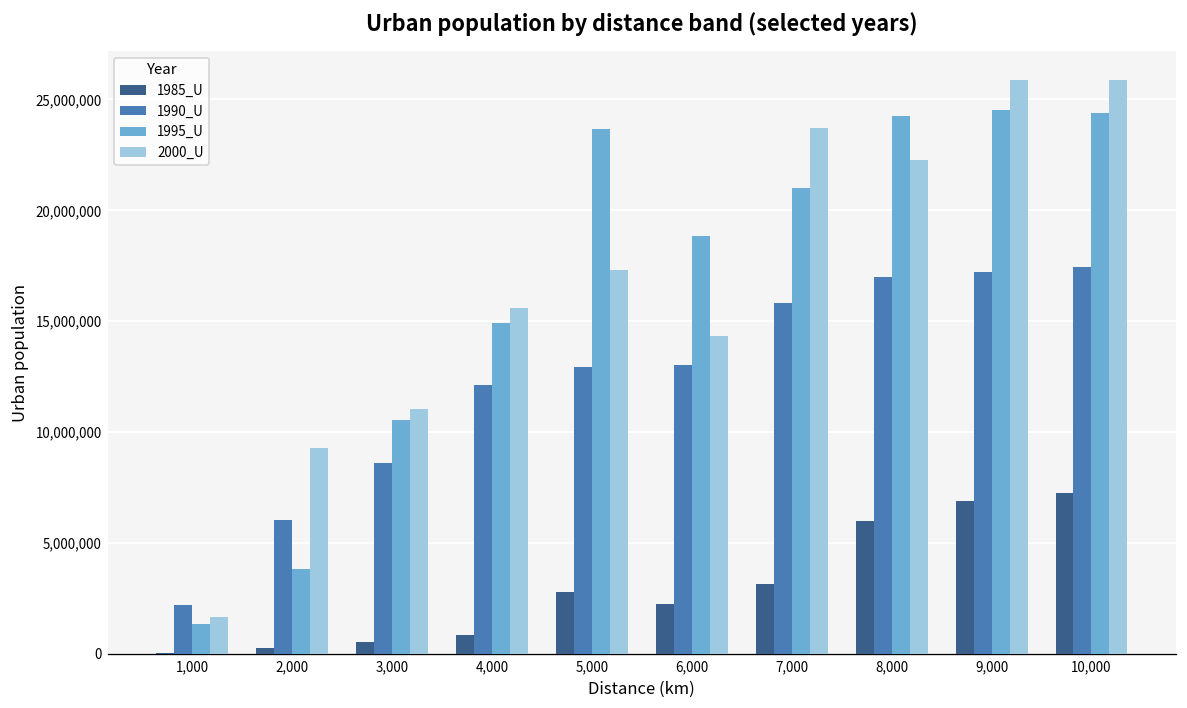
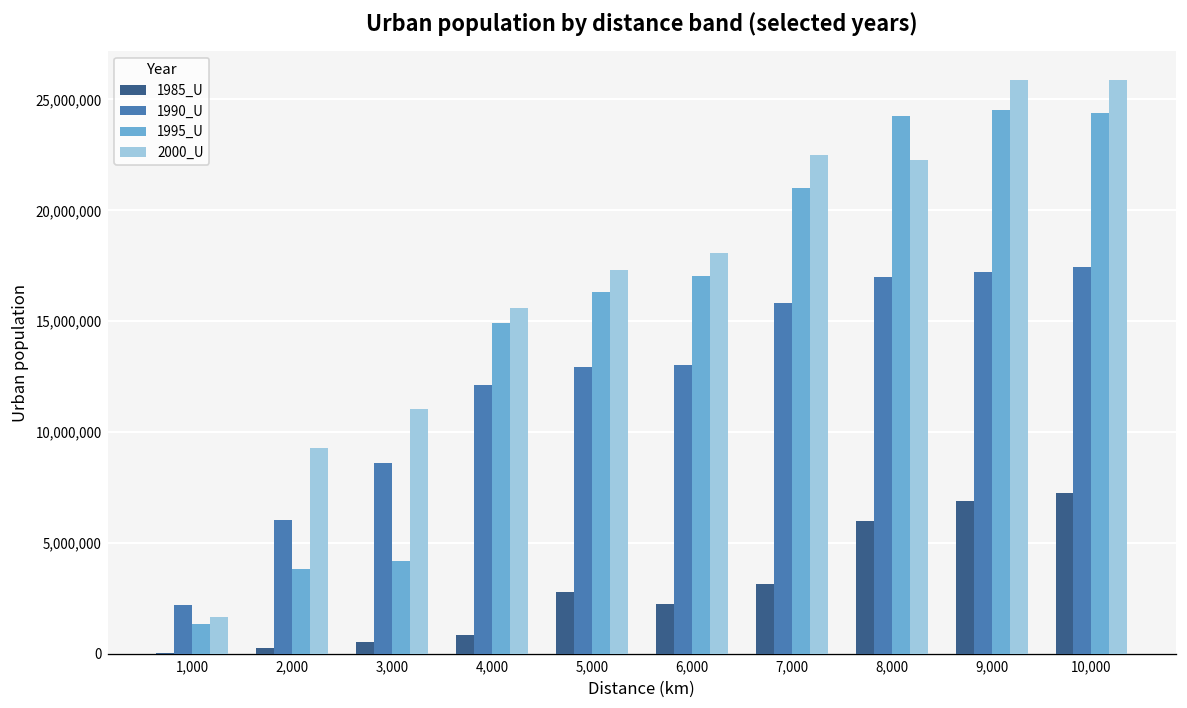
  {
    "1995_U": {
      "1,000": "1,400,000",
      "2,000": "3,800,000",
-     "3,000": "10,500,000",
+     "3,000": "4,200,000",
      "4,000": "14,900,000",
-     "5,000": "23,700,000",
-     "6,000": "18,900,000",
+     "5,000": "16,300,000",
+     "6,000": "17,100,000",
      "7,000": "21,000,000",
      "8,000": "24,300,000",
      "9,000": "24,500,000",
      "10,000": "24,400,000"
    },
    "2000_U": {
      "1,000": "1,700,000",
      "2,000": "9,300,000",
      "3,000": "11,000,000",
      "4,000": "15,600,000",
      "5,000": "17,300,000",
-     "6,000": "14,300,000",
-     "7,000": "23,700,000",
+     "6,000": "18,100,000",
+     "7,000": "22,500,000",
      "8,000": "22,300,000",
      "9,000": "25,900,000",
      "10,000": "25,900,000"
    }
  }
